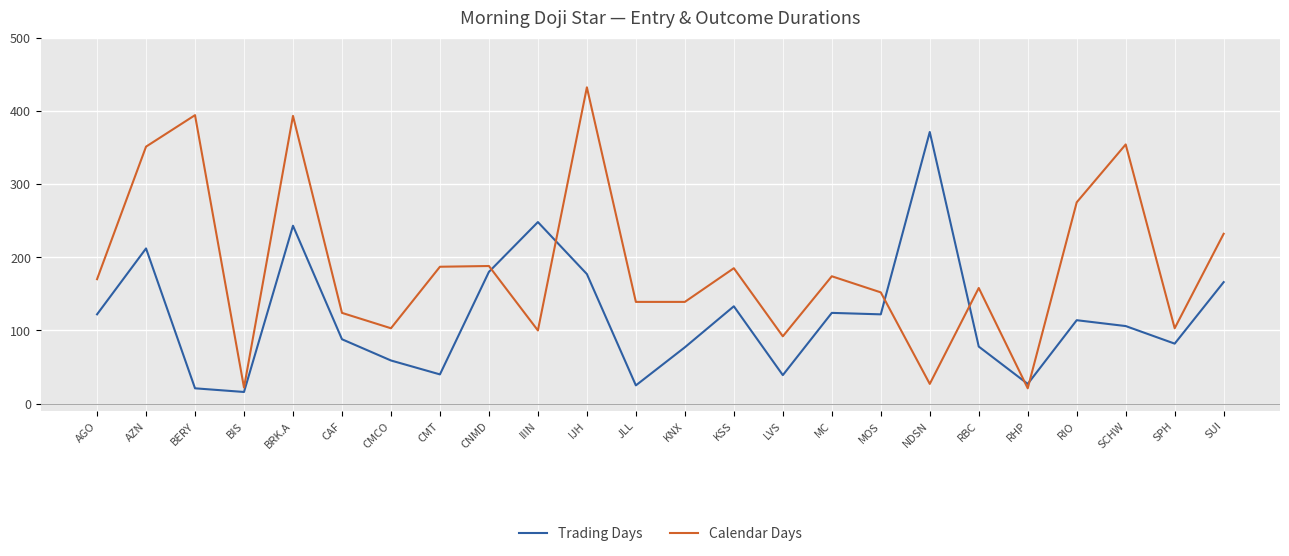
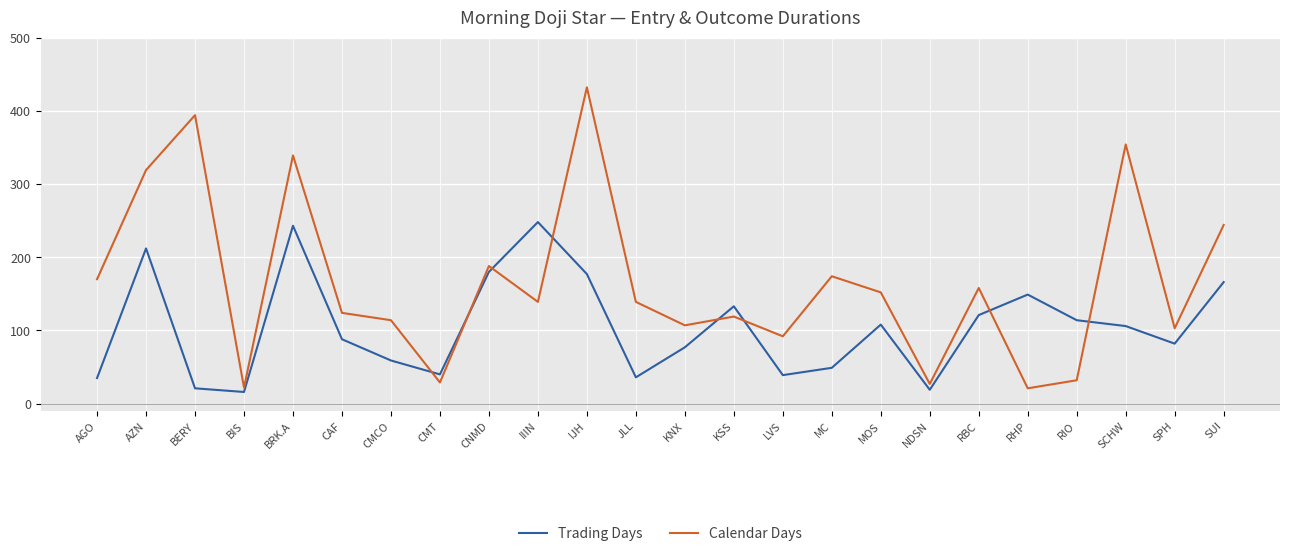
  {
    "Trading Days": {
-     "AGO": 120,
+     "AGO": 40,
      "AZN": 210,
      "BERY": 20,
      "BIS": 20,
      "BRK.A": 240,
      "CAF": 90,
      "CMCO": 60,
      "CMT": 40,
      "CNMD": 180,
      "IIIN": 250,
      "IJH": 180,
-     "JLL": 30,
+     "JLL": 40,
      "KNX": 80,
      "KSS": 130,
      "LVS": 40,
-     "MC": 120,
-     "MOS": 120,
-     "NDSN": 370,
-     "RBC": 80,
-     "RHP": 30,
+     "MC": 50,
+     "MOS": 110,
+     "NDSN": 20,
+     "RBC": 120,
+     "RHP": 150,
      "RIO": 110,
      "SCHW": 110,
      "SPH": 80,
      "SUI": 170
    },
    "Calendar Days": {
      "AGO": 170,
-     "AZN": 350,
+     "AZN": 320,
      "BERY": 390,
      "BIS": 20,
-     "BRK.A": 390,
+     "BRK.A": 340,
      "CAF": 120,
-     "CMCO": 100,
-     "CMT": 190,
+     "CMCO": 110,
+     "CMT": 30,
      "CNMD": 190,
-     "IIIN": 100,
+     "IIIN": 140,
      "IJH": 430,
      "JLL": 140,
-     "KNX": 140,
-     "KSS": 190,
+     "KNX": 110,
+     "KSS": 120,
      "LVS": 90,
      "MC": 170,
      "MOS": 150,
      "NDSN": 30,
      "RBC": 160,
      "RHP": 20,
-     "RIO": 280,
+     "RIO": 30,
      "SCHW": 350,
      "SPH": 100,
-     "SUI": 230
+     "SUI": 240
    }
  }
